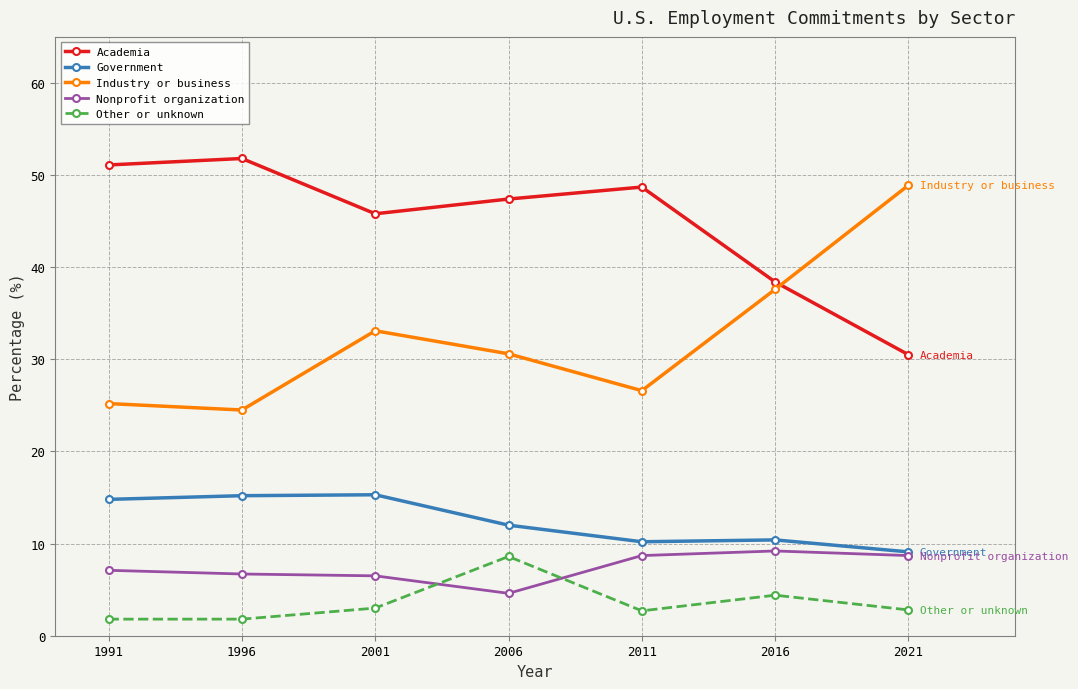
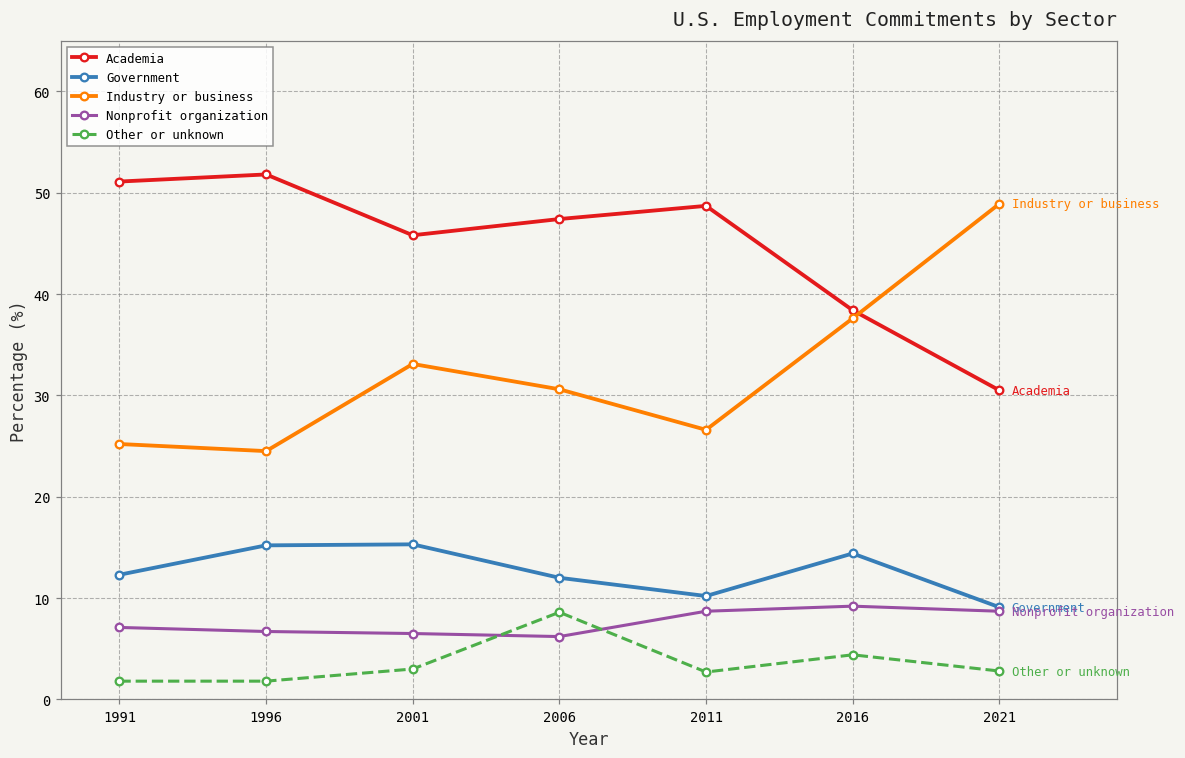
  {
    "Academia": {
      "1991": 51,
      "1996": 52,
      "2001": 46,
      "2006": 47,
      "2011": 49,
      "2016": 38,
      "2021": 31
    },
    "Government": {
-     "1991": 15,
+     "1991": 12,
      "1996": 15,
      "2001": 15,
      "2006": 12,
      "2011": 10,
-     "2016": 10,
+     "2016": 14,
      "2021": 9
    },
    "Industry or business": {
      "1991": 25,
      "1996": 25,
      "2001": 33,
      "2006": 31,
      "2011": 27,
      "2016": 38,
      "2021": 49
    },
    "Nonprofit organization": {
      "1991": 7,
      "1996": 7,
      "2001": 7,
-     "2006": 5,
+     "2006": 6,
      "2011": 9,
      "2016": 9,
      "2021": 9
    },
    "Other or unknown": {
      "1991": 2,
      "1996": 2,
      "2001": 3,
      "2006": 9,
      "2011": 3,
      "2016": 4,
      "2021": 3
    }
  }
